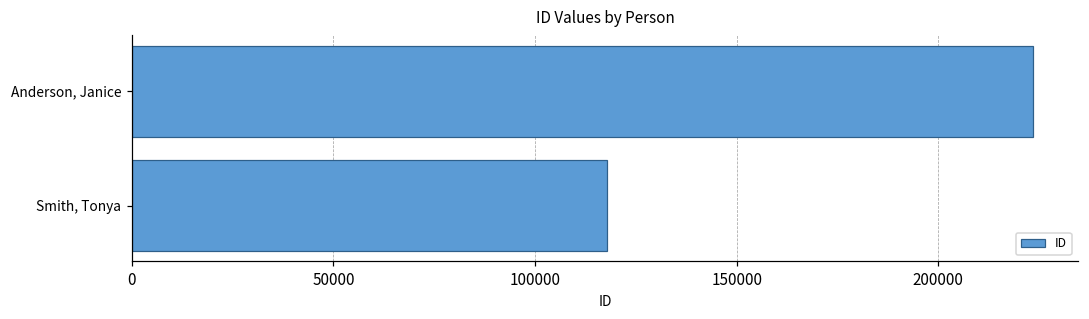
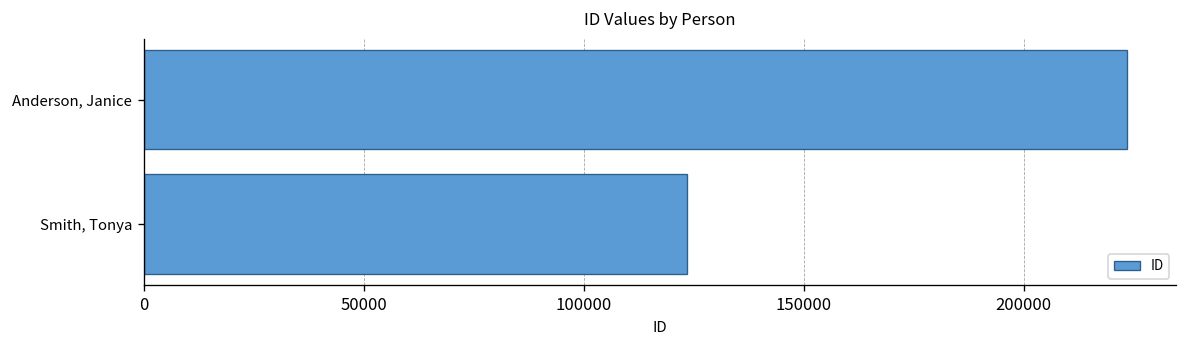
  {
    "Anderson, Janice": 223000,
-   "Smith, Tonya": 118000
+   "Smith, Tonya": 123000
  }
